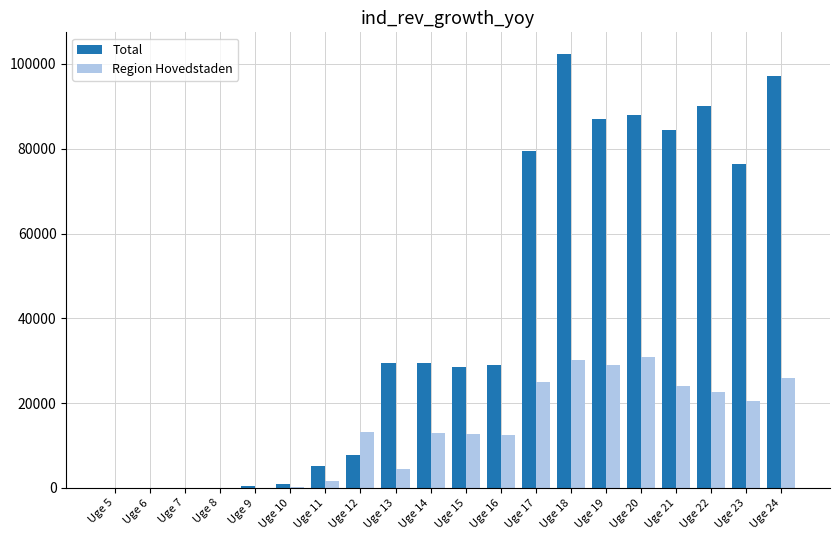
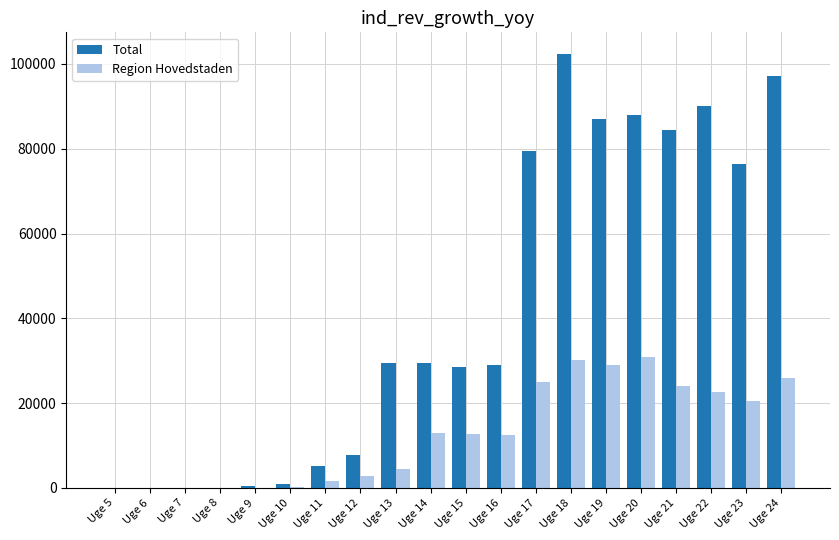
  {
    "Total": {
      "Uge 10": 1000,
      "Uge 11": 5000,
      "Uge 12": 8000,
      "Uge 13": 30000,
      "Uge 14": 29000,
      "Uge 15": 28000,
      "Uge 16": 29000,
      "Uge 17": 80000,
      "Uge 18": 102000,
      "Uge 19": 87000,
      "Uge 20": 88000,
      "Uge 21": 84000,
      "Uge 22": 90000,
      "Uge 23": 76000,
      "Uge 24": 97000
    },
    "Region Hovedstaden": {
      "Uge 11": 2000,
-     "Uge 12": 13000,
+     "Uge 12": 3000,
      "Uge 13": 5000,
      "Uge 14": 13000,
      "Uge 15": 13000,
      "Uge 16": 12000,
      "Uge 17": 25000,
      "Uge 18": 30000,
      "Uge 19": 29000,
      "Uge 20": 31000,
      "Uge 21": 24000,
      "Uge 22": 23000,
      "Uge 23": 20000,
      "Uge 24": 26000
    }
  }
